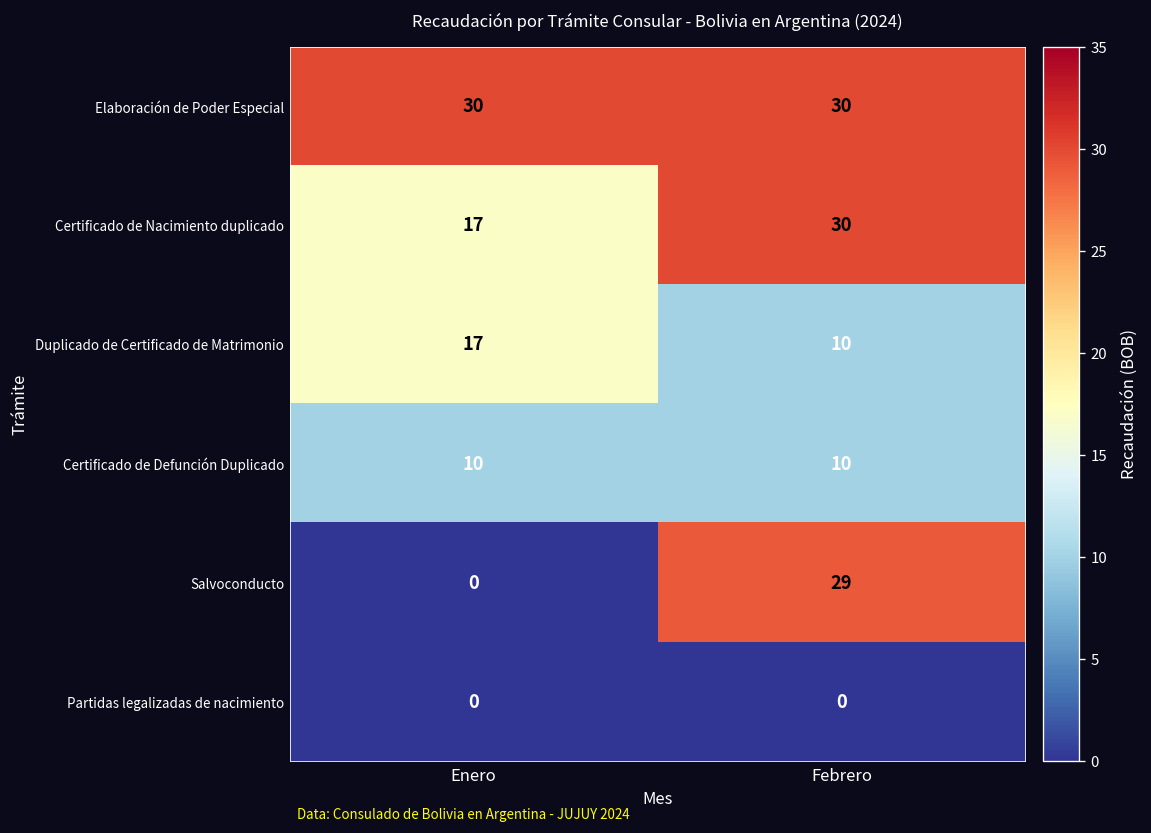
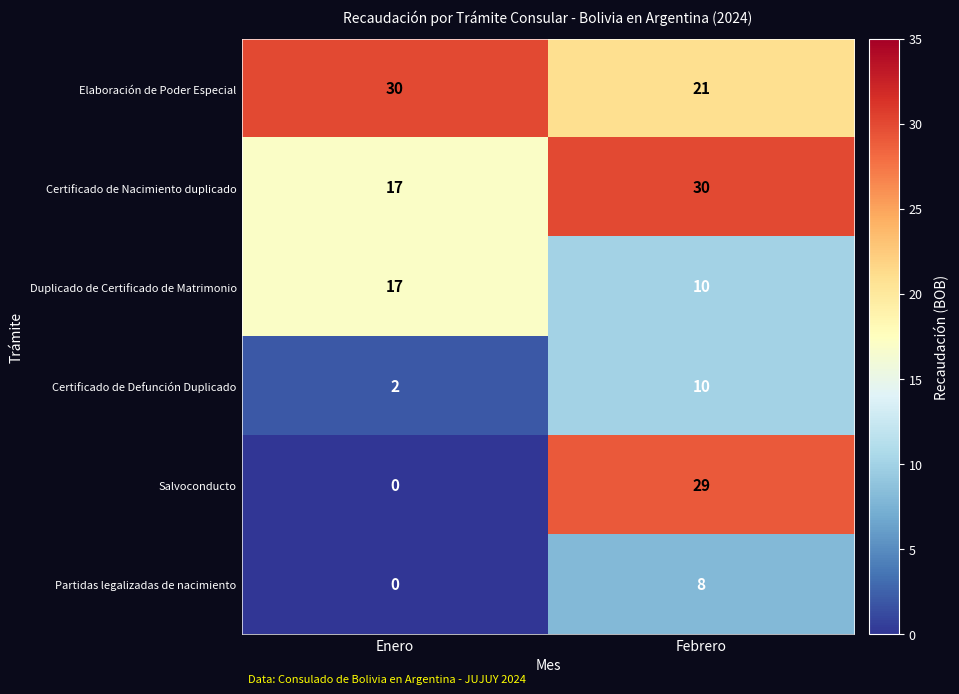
  {
    "Elaboración de Poder Especial": {
      "Enero": 30,
-     "Febrero": 30
+     "Febrero": 21
    },
    "Certificado de Nacimiento duplicado": {
      "Enero": 17,
      "Febrero": 30
    },
    "Duplicado de Certificado de Matrimonio": {
      "Enero": 17,
      "Febrero": 10
    },
    "Certificado de Defunción Duplicado": {
-     "Enero": 10,
+     "Enero": 2,
      "Febrero": 10
    },
    "Salvoconducto": {
      "Enero": 0,
      "Febrero": 29
    },
    "Partidas legalizadas de nacimiento": {
      "Enero": 0,
-     "Febrero": 0
+     "Febrero": 8
    }
  }
